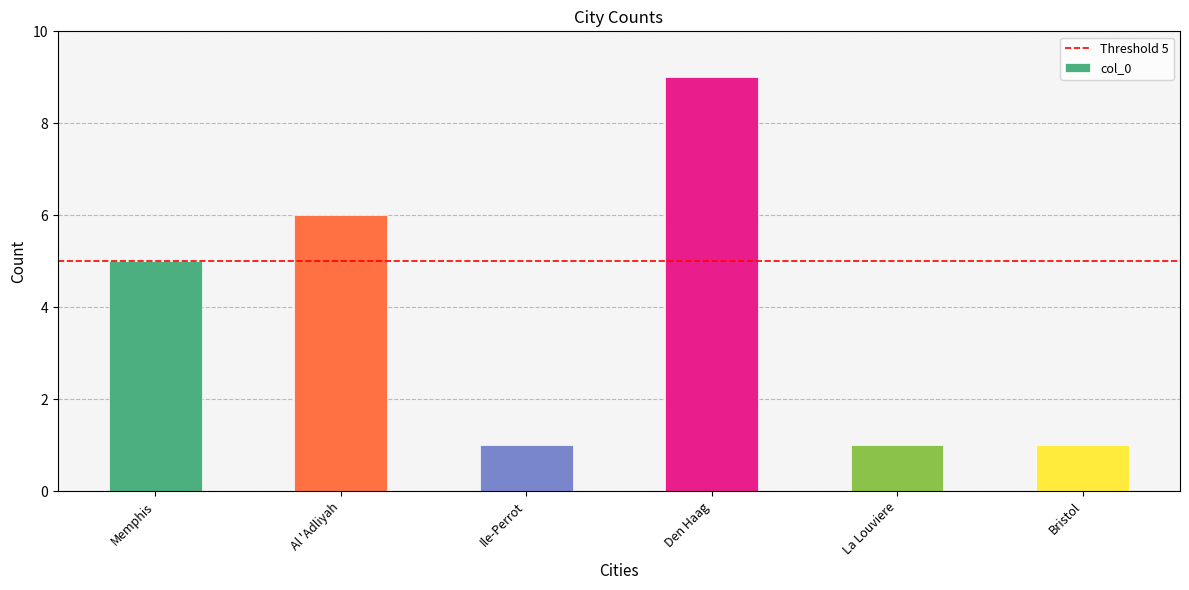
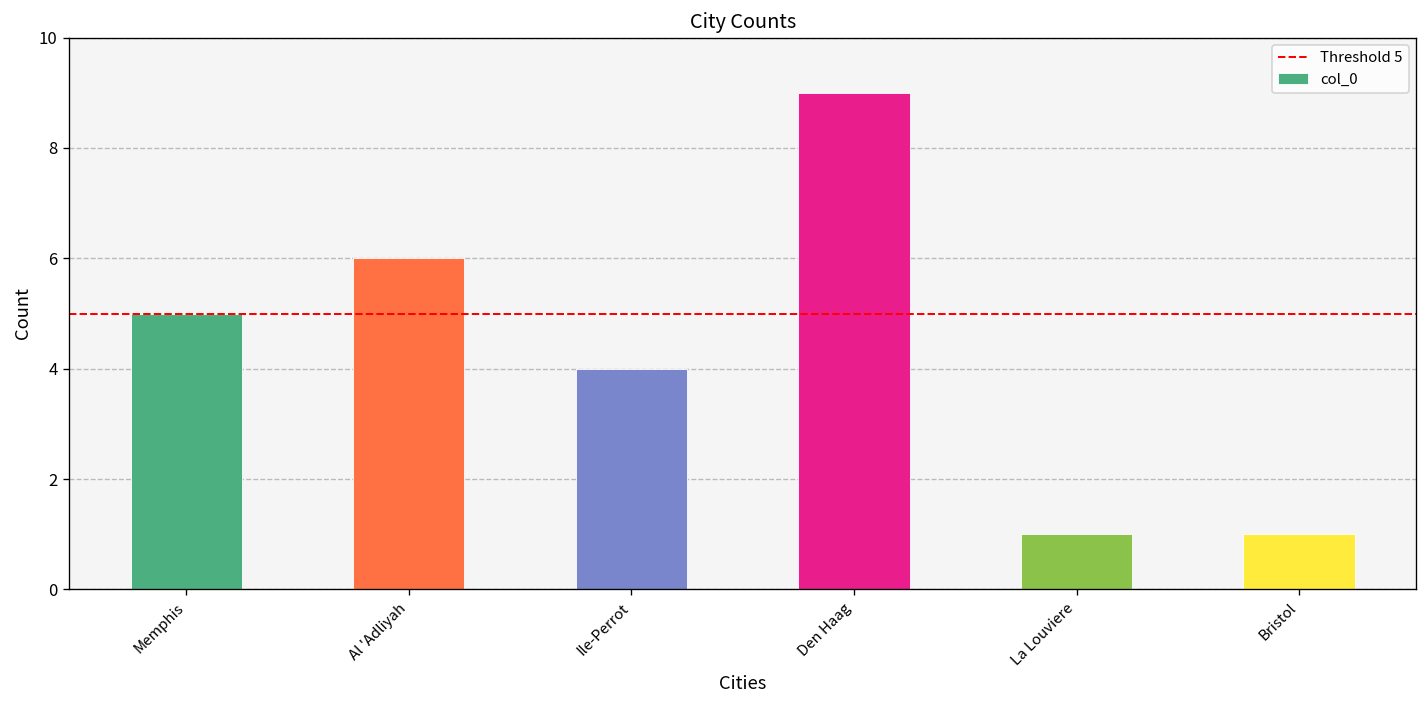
  {
    "Memphis": 5,
    "Al 'Adliyah": 6,
-   "Ile-Perrot": 1,
+   "Ile-Perrot": 4,
    "Den Haag": 9,
    "La Louviere": 1,
    "Bristol": 1
  }
